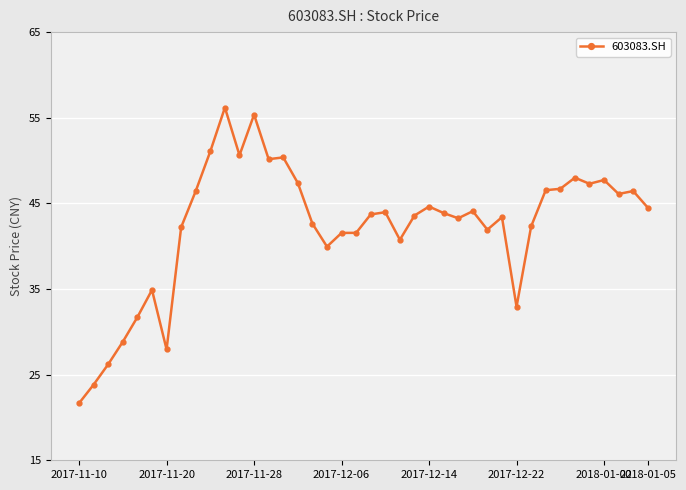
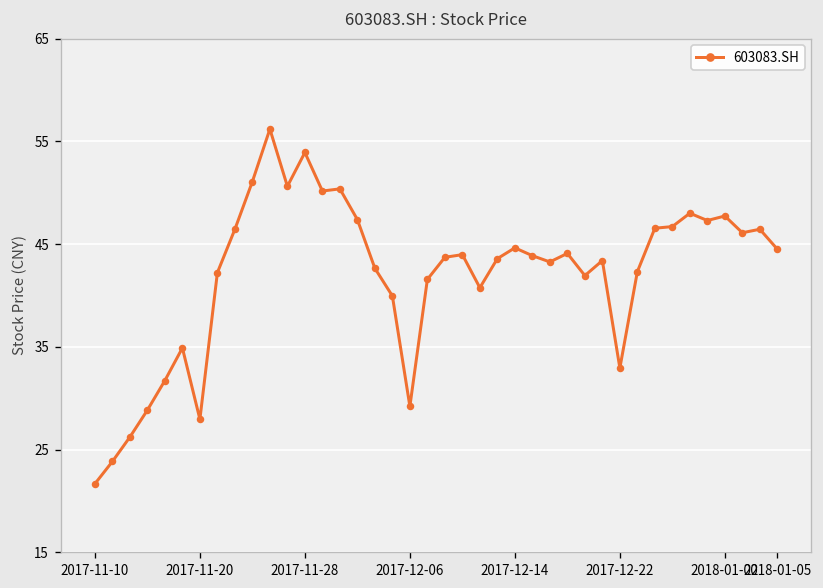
  {
    "2017-11-10": 22,
    "2017-11-20": 28,
-   "2017-11-28": 55,
-   "2017-12-06": 42,
+   "2017-11-28": 54,
+   "2017-12-06": 29,
    "2017-12-14": 45,
    "2017-12-22": 33
  }
